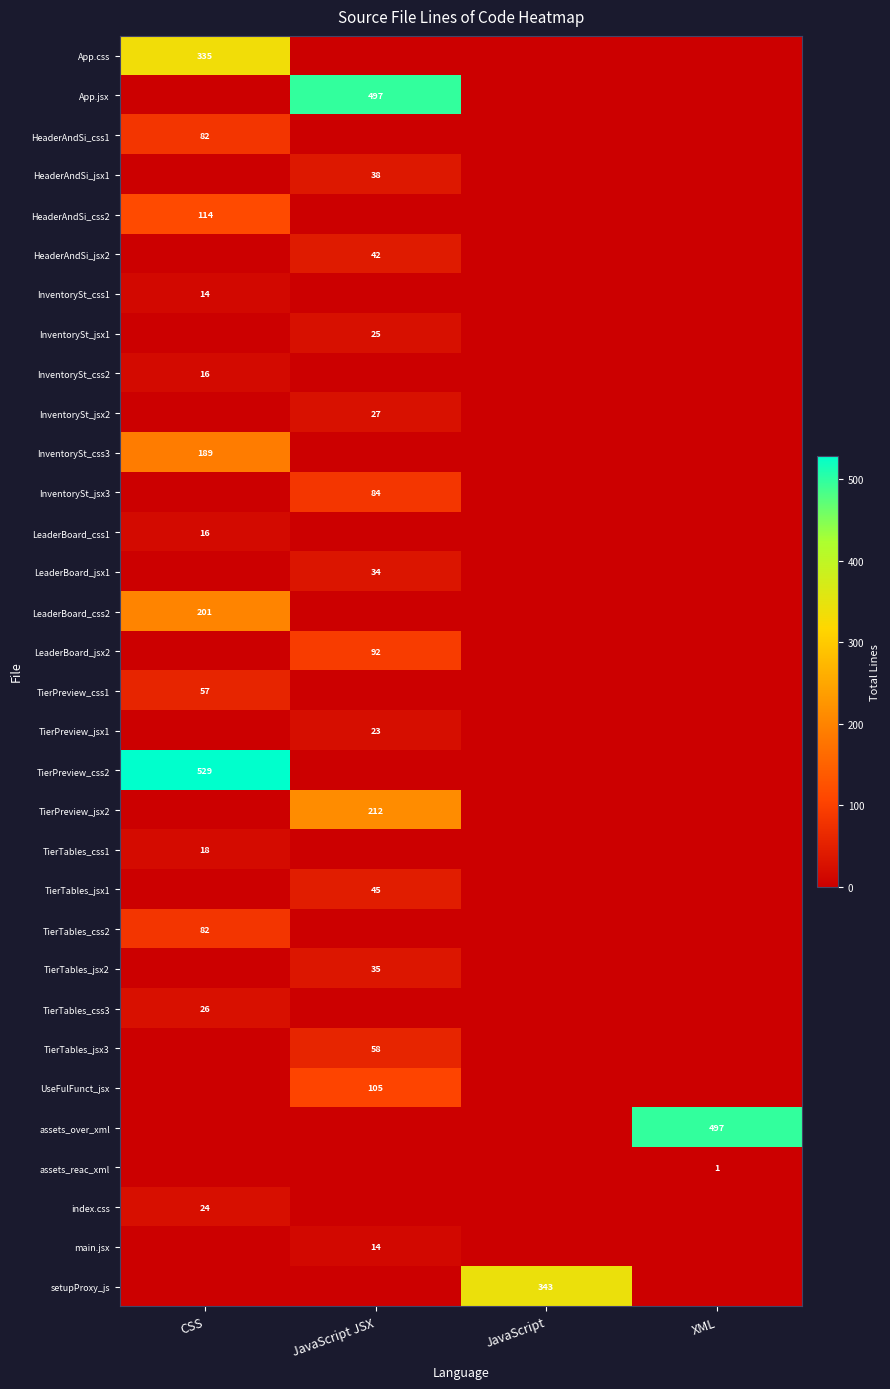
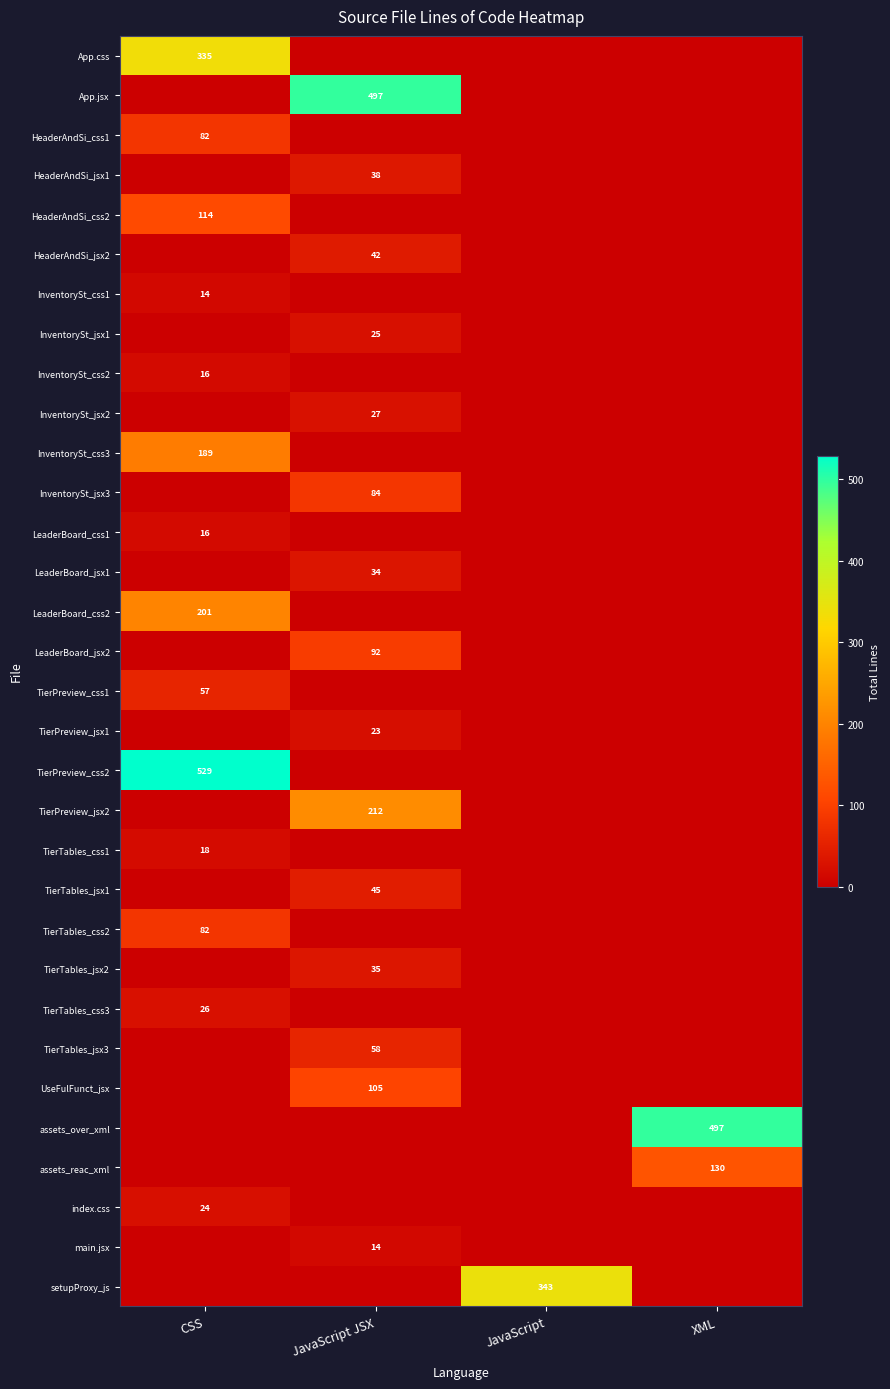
  {
    "App.css": {
      "CSS": 335
    },
    "App.jsx": {
      "JavaScript JSX": 497
    },
    "HeaderAndSi_css1": {
      "CSS": 82
    },
    "HeaderAndSi_jsx1": {
      "JavaScript JSX": 38
    },
    "HeaderAndSi_css2": {
      "CSS": 114
    },
    "HeaderAndSi_jsx2": {
      "JavaScript JSX": 42
    },
    "InventorySt_css1": {
      "CSS": 14
    },
    "InventorySt_jsx1": {
      "JavaScript JSX": 25
    },
    "InventorySt_css2": {
      "CSS": 16
    },
    "InventorySt_jsx2": {
      "JavaScript JSX": 27
    },
    "InventorySt_css3": {
      "CSS": 189
    },
    "InventorySt_jsx3": {
      "JavaScript JSX": 84
    },
    "LeaderBoard_css1": {
      "CSS": 16
    },
    "LeaderBoard_jsx1": {
      "JavaScript JSX": 34
    },
    "LeaderBoard_css2": {
      "CSS": 201
    },
    "LeaderBoard_jsx2": {
      "JavaScript JSX": 92
    },
    "TierPreview_css1": {
      "CSS": 57
    },
    "TierPreview_jsx1": {
      "JavaScript JSX": 23
    },
    "TierPreview_css2": {
      "CSS": 529
    },
    "TierPreview_jsx2": {
      "JavaScript JSX": 212
    },
    "TierTables_css1": {
      "CSS": 18
    },
    "TierTables_jsx1": {
      "JavaScript JSX": 45
    },
    "TierTables_css2": {
      "CSS": 82
    },
    "TierTables_jsx2": {
      "JavaScript JSX": 35
    },
    "TierTables_css3": {
      "CSS": 26
    },
    "TierTables_jsx3": {
      "JavaScript JSX": 58
    },
    "UseFulFunct_jsx": {
      "JavaScript JSX": 105
    },
    "assets_over_xml": {
      "XML": 497
    },
    "assets_reac_xml": {
-     "XML": 1
+     "XML": 130
    },
    "index.css": {
      "CSS": 24
    },
    "main.jsx": {
      "JavaScript JSX": 14
    },
    "setupProxy_js": {
      "JavaScript": 343
    }
  }
